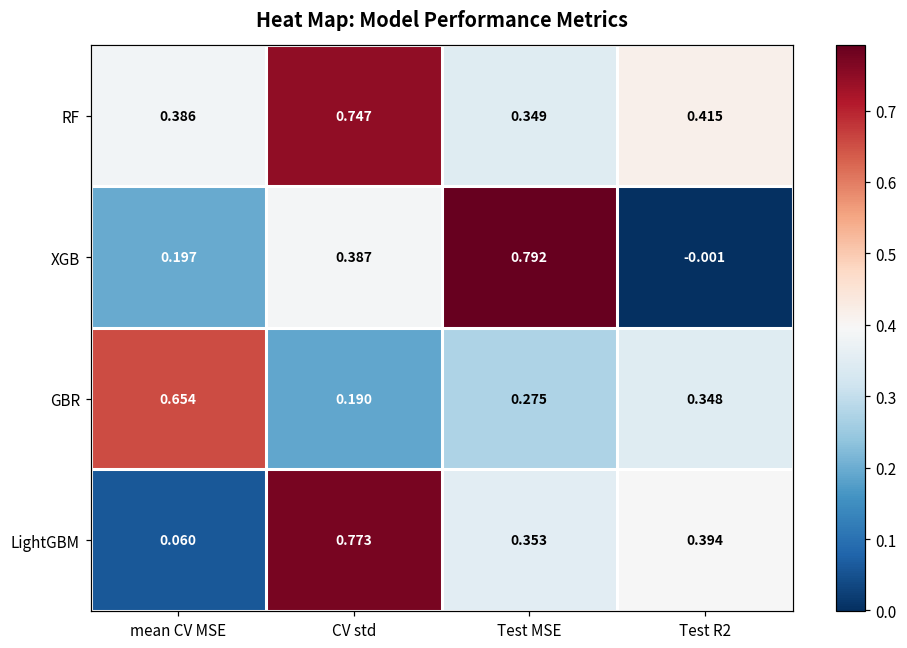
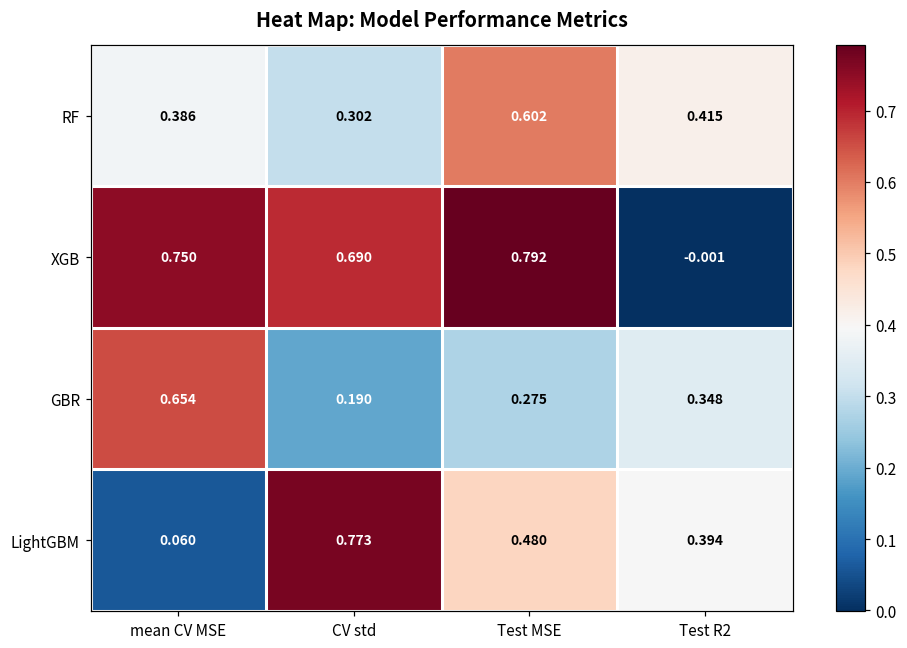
  {
    "RF": {
      "mean CV MSE": 0.386,
-     "CV std": 0.747,
-     "Test MSE": 0.349,
+     "CV std": 0.302,
+     "Test MSE": 0.602,
      "Test R2": 0.415
    },
    "XGB": {
-     "mean CV MSE": 0.197,
-     "CV std": 0.387,
+     "mean CV MSE": 0.750,
+     "CV std": 0.690,
      "Test MSE": 0.792,
      "Test R2": -0.001
    },
    "GBR": {
      "mean CV MSE": 0.654,
      "CV std": 0.190,
      "Test MSE": 0.275,
      "Test R2": 0.348
    },
    "LightGBM": {
      "mean CV MSE": 0.060,
      "CV std": 0.773,
-     "Test MSE": 0.353,
+     "Test MSE": 0.480,
      "Test R2": 0.394
    }
  }
